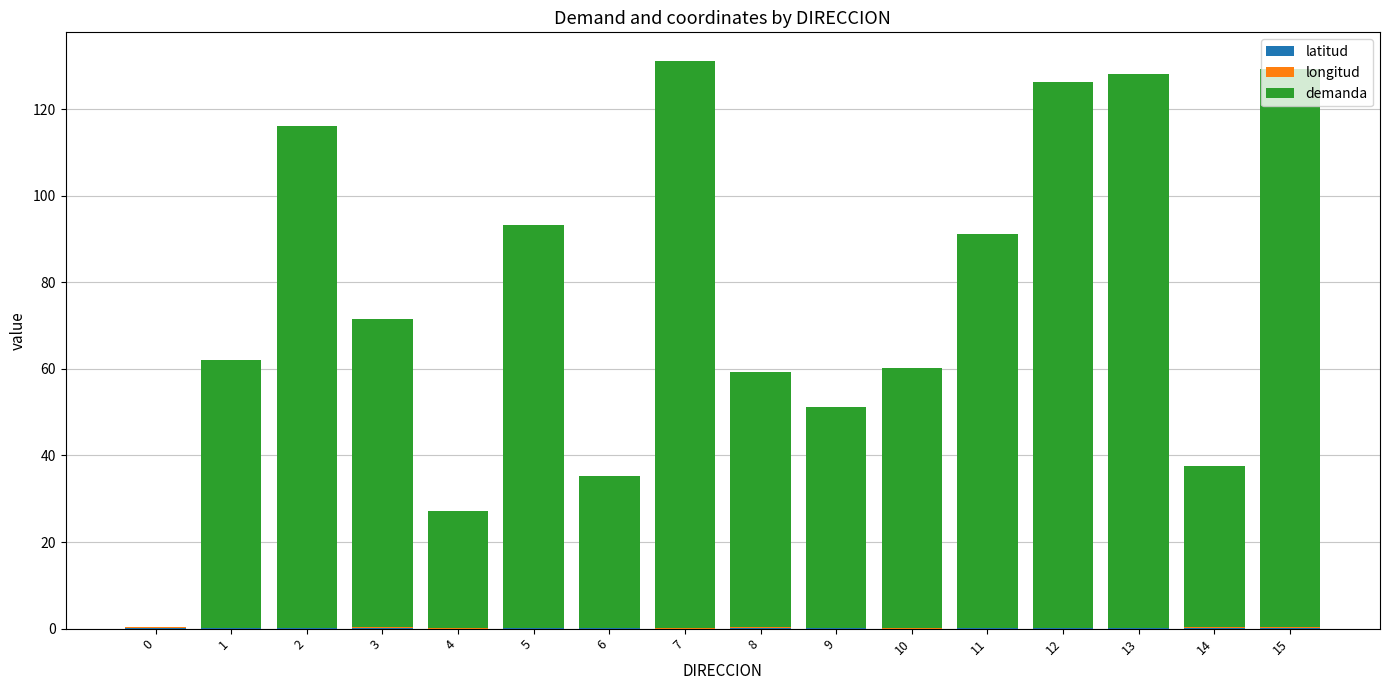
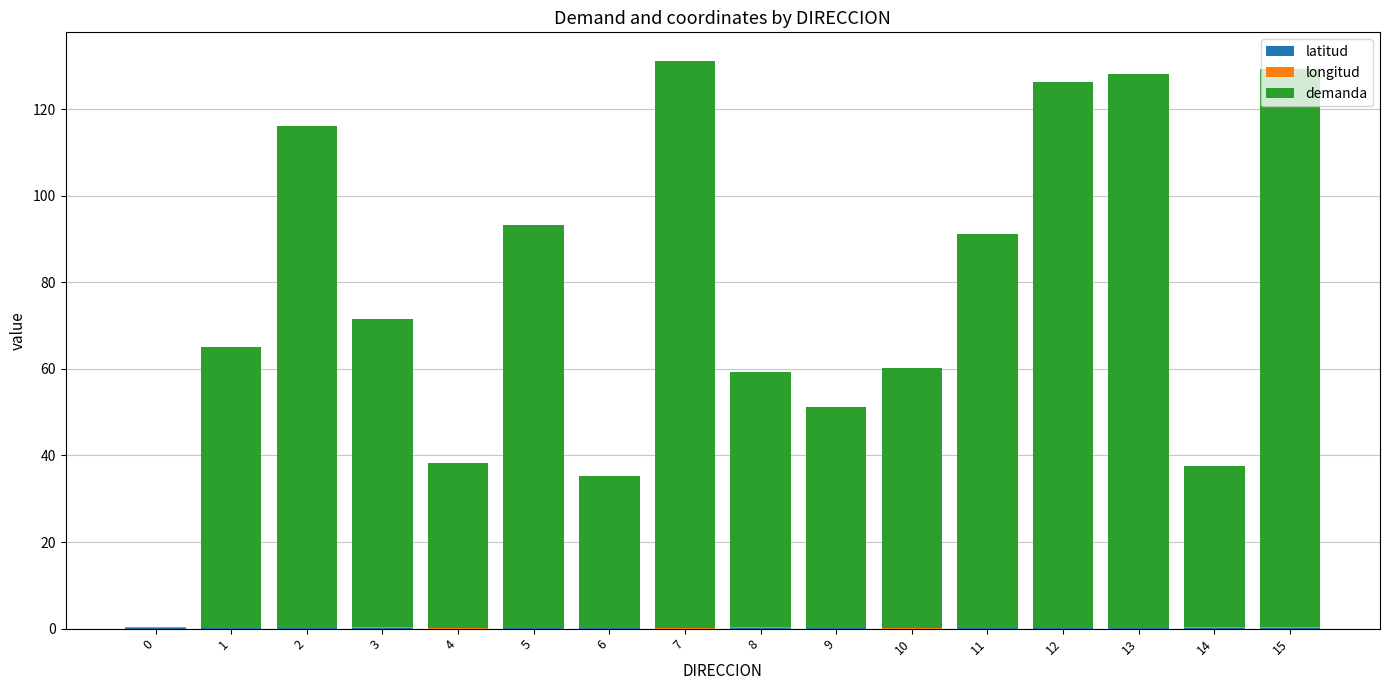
  {
    "latitud": {
      "10": 0
    },
    "longitud": {
      "13": 0
    },
    "demanda": {
      "0": 0,
-     "1": 62,
+     "1": 65,
      "2": 116,
      "3": 71,
-     "4": 27,
+     "4": 38,
      "5": 93,
      "6": 35,
      "7": 131,
      "8": 59,
      "9": 51,
      "10": 60,
      "11": 91,
      "12": 126,
      "13": 128,
      "14": 37
    }
  }
